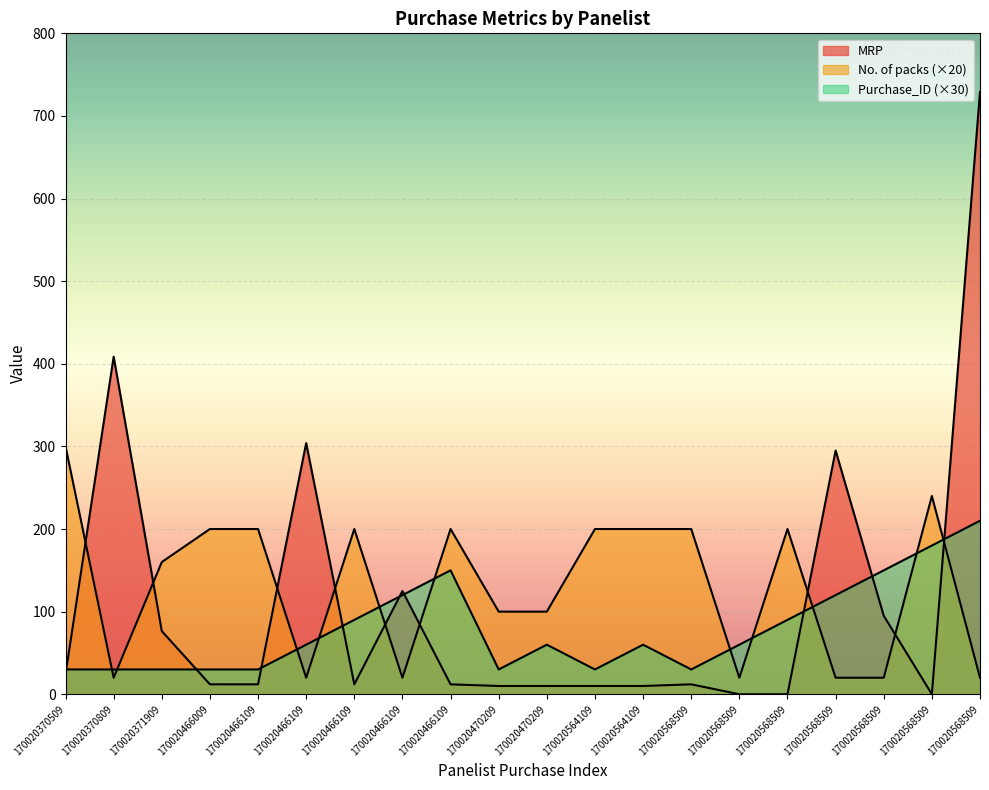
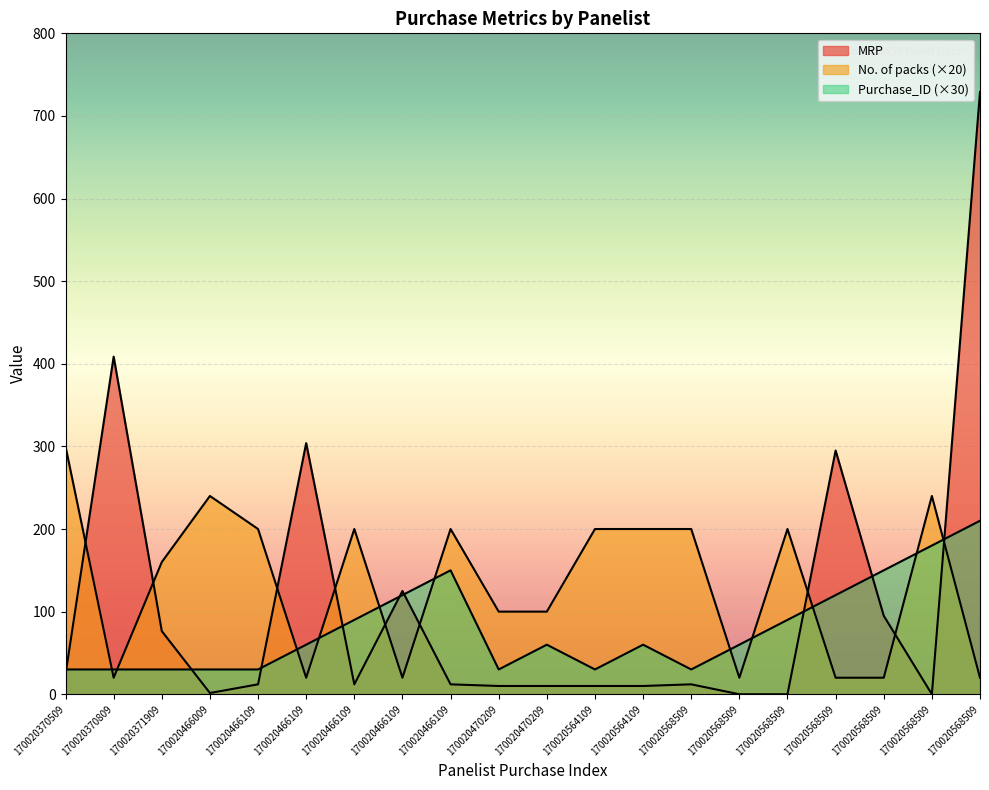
  {
    "MRP": {
      "170020370509": 20,
      "170020370809": 410,
      "170020371909": 80,
-     "170020466009": 10
+     "170020466009": 0
    },
    "No. of packs (×20)": {
      "170020370509": 300,
      "170020370809": 20,
      "170020371909": 160,
-     "170020466009": 200
+     "170020466009": 240
    },
    "Purchase_ID (×30)": {
      "170020370509": 30,
      "170020370809": 30,
      "170020371909": 30,
      "170020466009": 30
    }
  }
